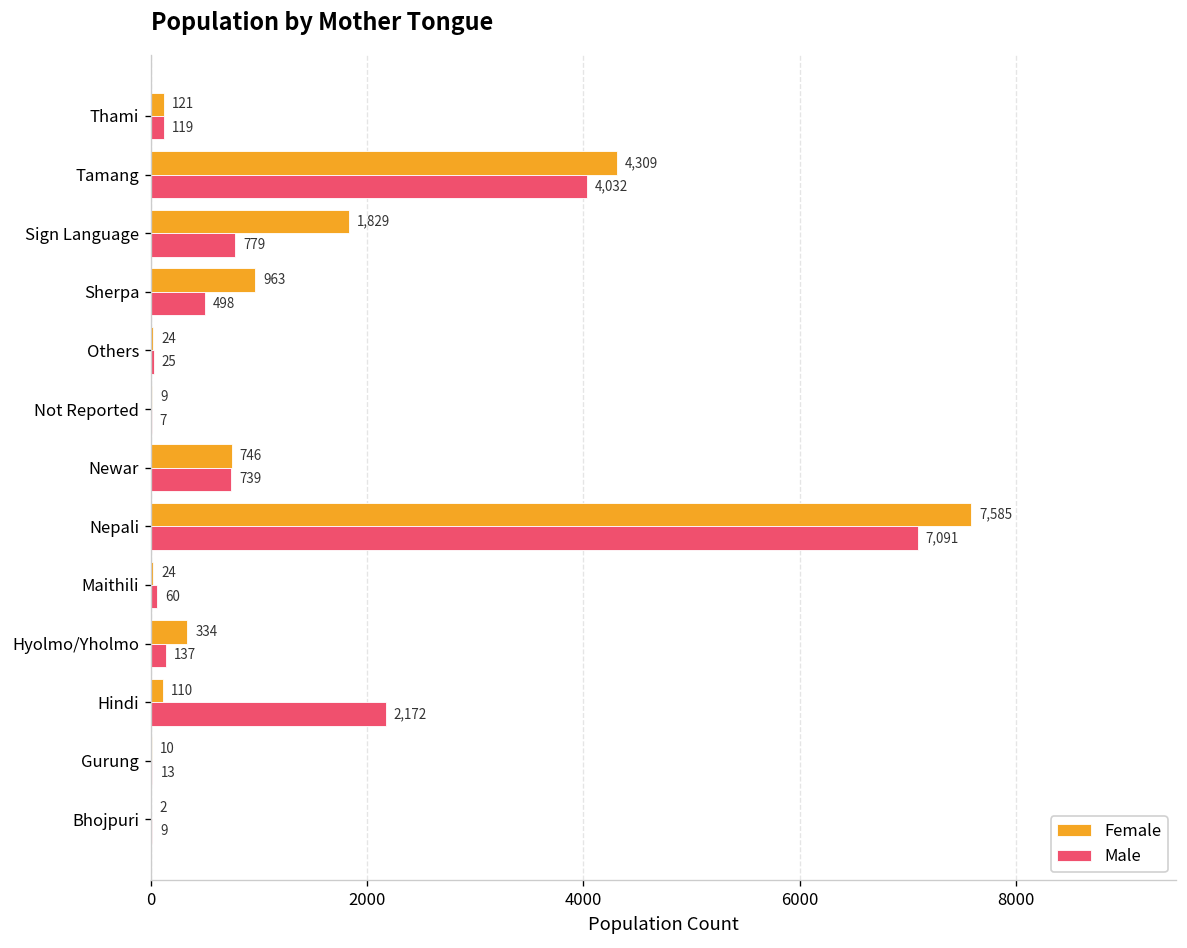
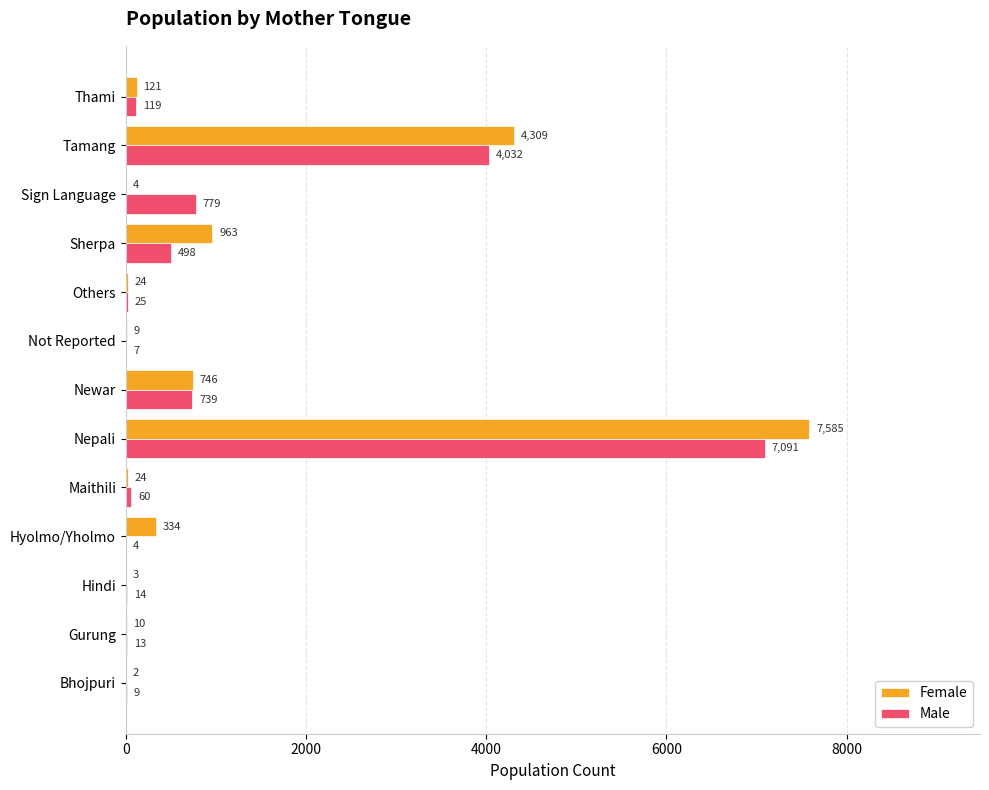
  {
    "Female": {
      "Thami": "121",
      "Tamang": "4,309",
-     "Sign Language": "1,829",
+     "Sign Language": "4",
      "Sherpa": "963",
      "Others": "24",
      "Not Reported": "9",
      "Newar": "746",
      "Nepali": "7,585",
      "Maithili": "24",
      "Hyolmo/Yholmo": "334",
-     "Hindi": "110",
+     "Hindi": "3",
      "Gurung": "10",
      "Bhojpuri": "2"
    },
    "Male": {
      "Thami": "119",
      "Tamang": "4,032",
      "Sign Language": "779",
      "Sherpa": "498",
      "Others": "25",
      "Not Reported": "7",
      "Newar": "739",
      "Nepali": "7,091",
      "Maithili": "60",
-     "Hyolmo/Yholmo": "137",
-     "Hindi": "2,172",
+     "Hyolmo/Yholmo": "4",
+     "Hindi": "14",
      "Gurung": "13",
      "Bhojpuri": "9"
    }
  }
